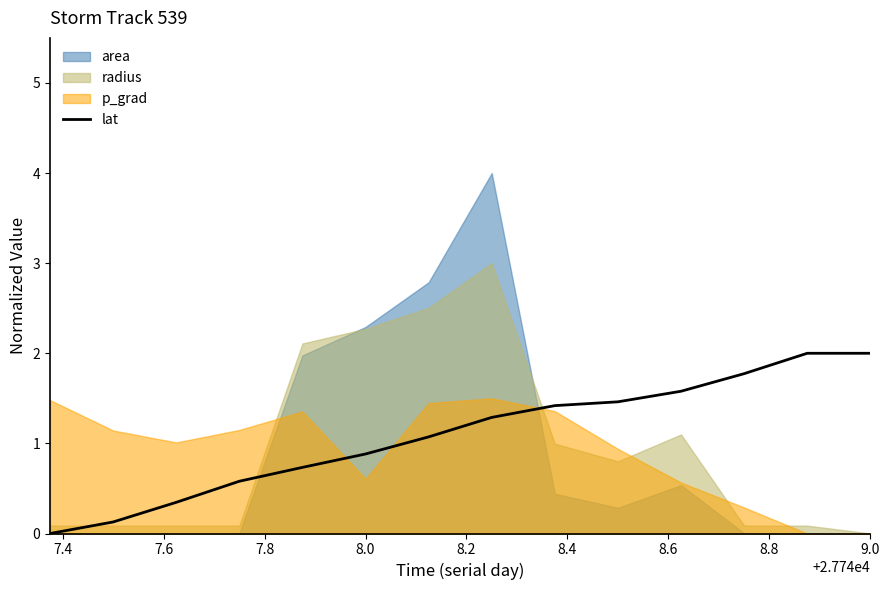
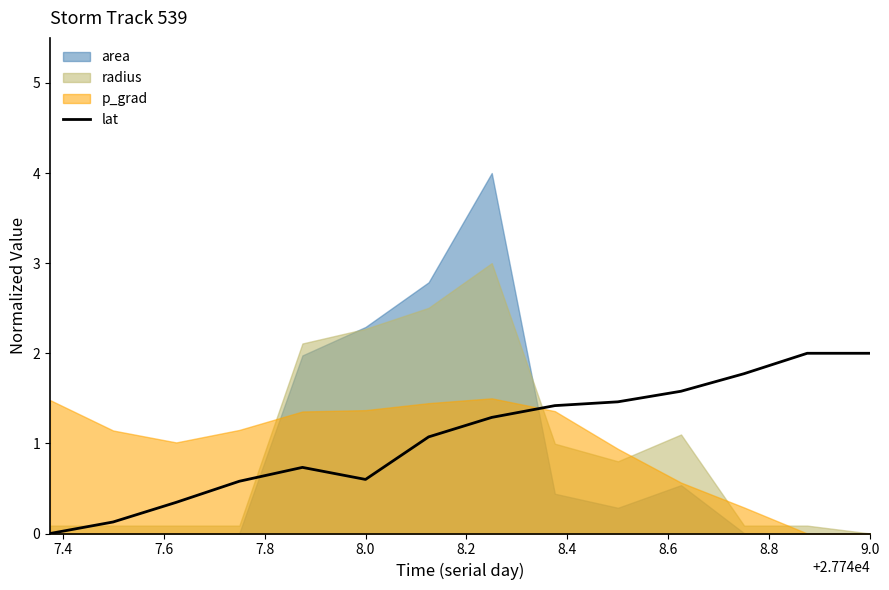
  {
    "lat": {
-     "8.0": 0.9,
+     "8.0": 0.6,
      "9.0": 2.0
    },
    "p_grad": {
-     "8.0": 0.6
+     "8.0": 1.4
    }
  }
